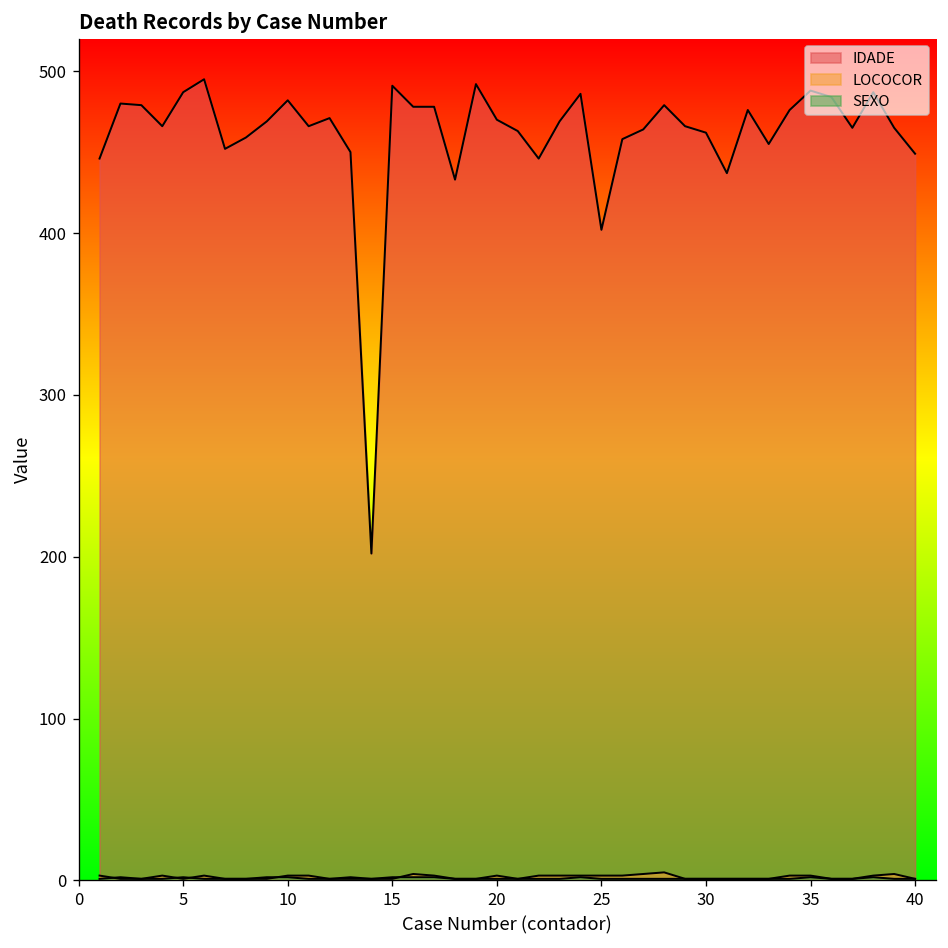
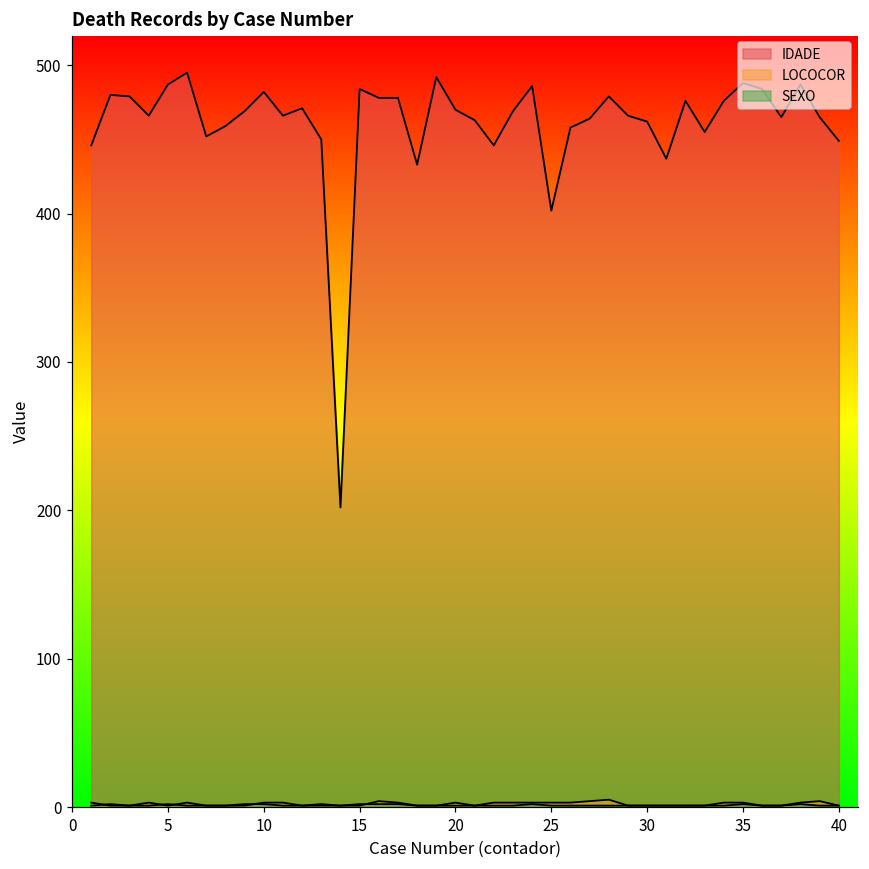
  {
    "IDADE": {
      "5": 487,
      "10": 482,
-     "15": 491,
+     "15": 484,
      "20": 470,
      "25": 402,
      "30": 462,
      "40": 449
    },
    "LOCOCOR": {
      "20": 3,
      "25": 3
    },
    "SEXO": {
      "20": 1,
      "25": 1
    }
  }
